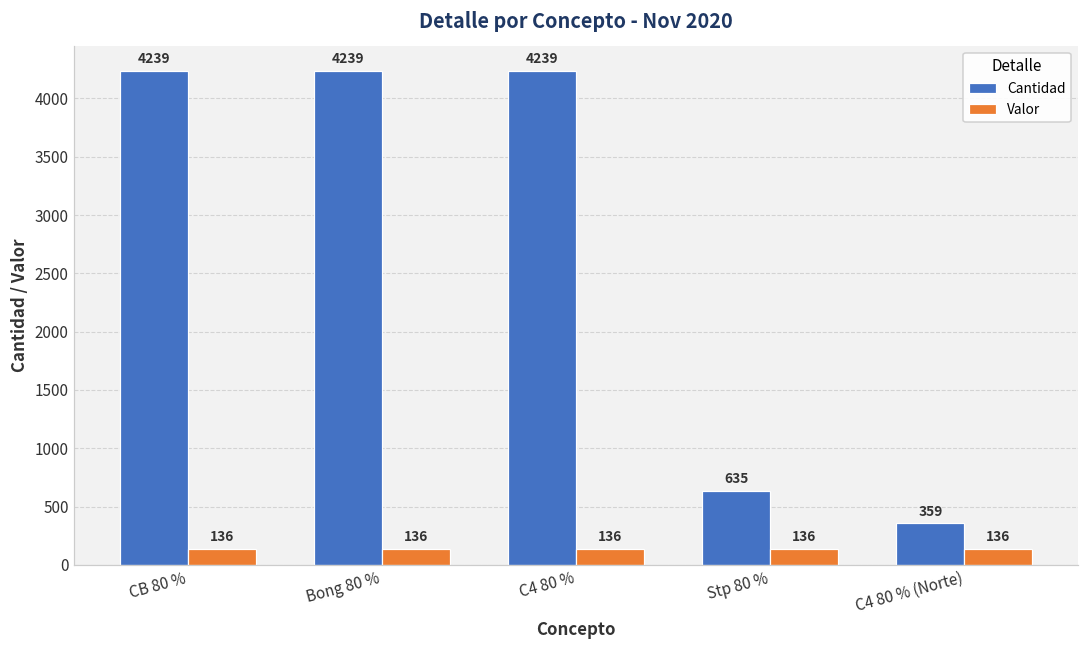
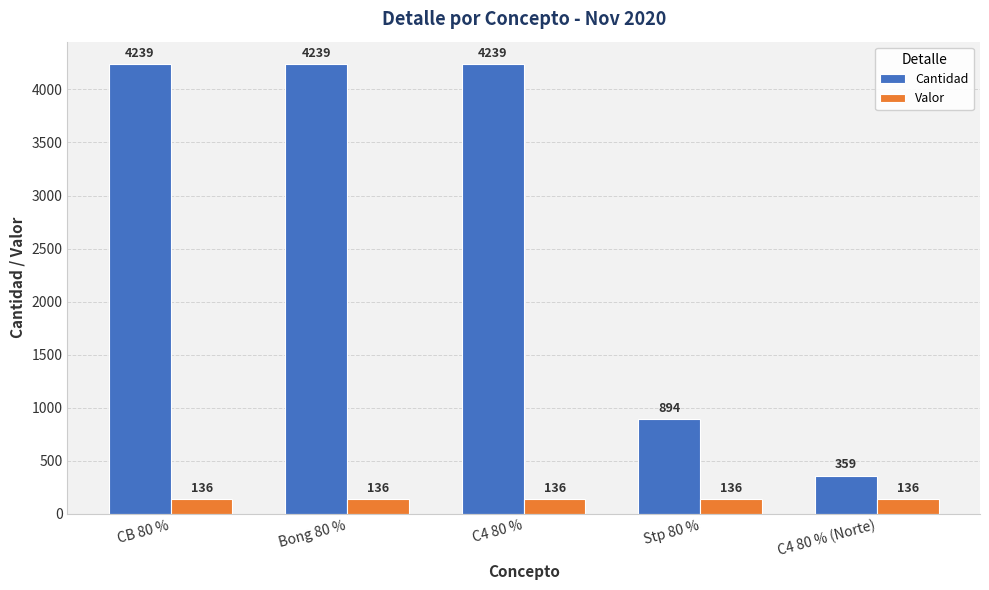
  {
    "Cantidad": {
      "CB 80 %": 4239,
      "Bong 80 %": 4239,
      "C4 80 %": 4239,
-     "Stp 80 %": 635,
+     "Stp 80 %": 894,
      "C4 80 % (Norte)": 359
    },
    "Valor": {
      "CB 80 %": 136,
      "Bong 80 %": 136,
      "C4 80 %": 136,
      "Stp 80 %": 136,
      "C4 80 % (Norte)": 136
    }
  }
